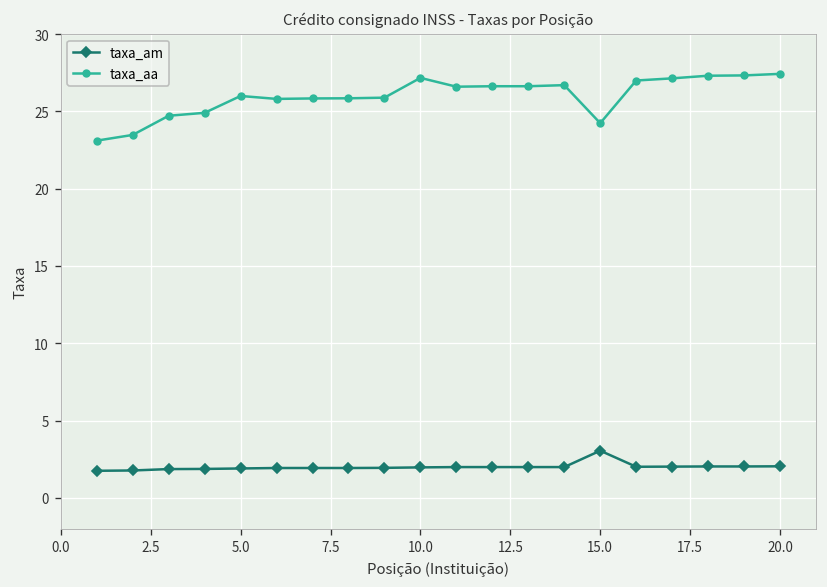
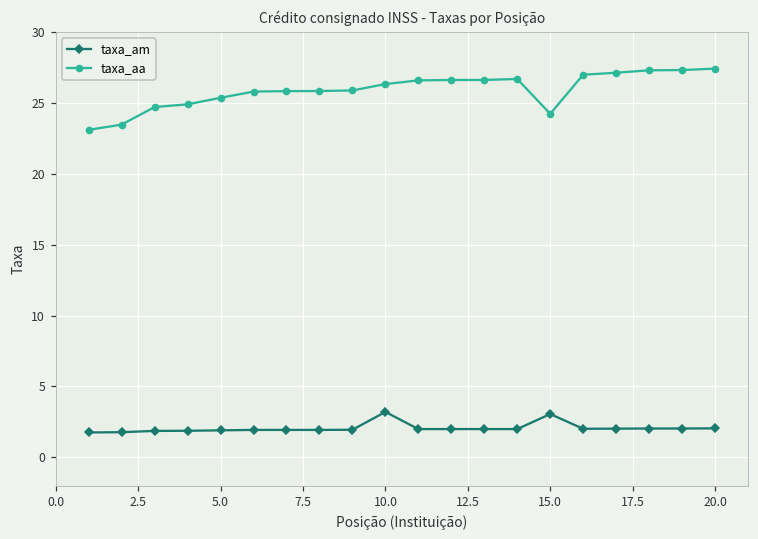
  {
    "taxa_am": {
      "5.0": 1.9,
-     "10.0": 2.0,
+     "10.0": 3.2,
      "15.0": 3.1,
      "20.0": 2.0
    },
    "taxa_aa": {
-     "5.0": 26.0,
-     "10.0": 27.2,
+     "5.0": 25.4,
+     "10.0": 26.3,
      "15.0": 24.2,
      "20.0": 27.4
    }
  }
